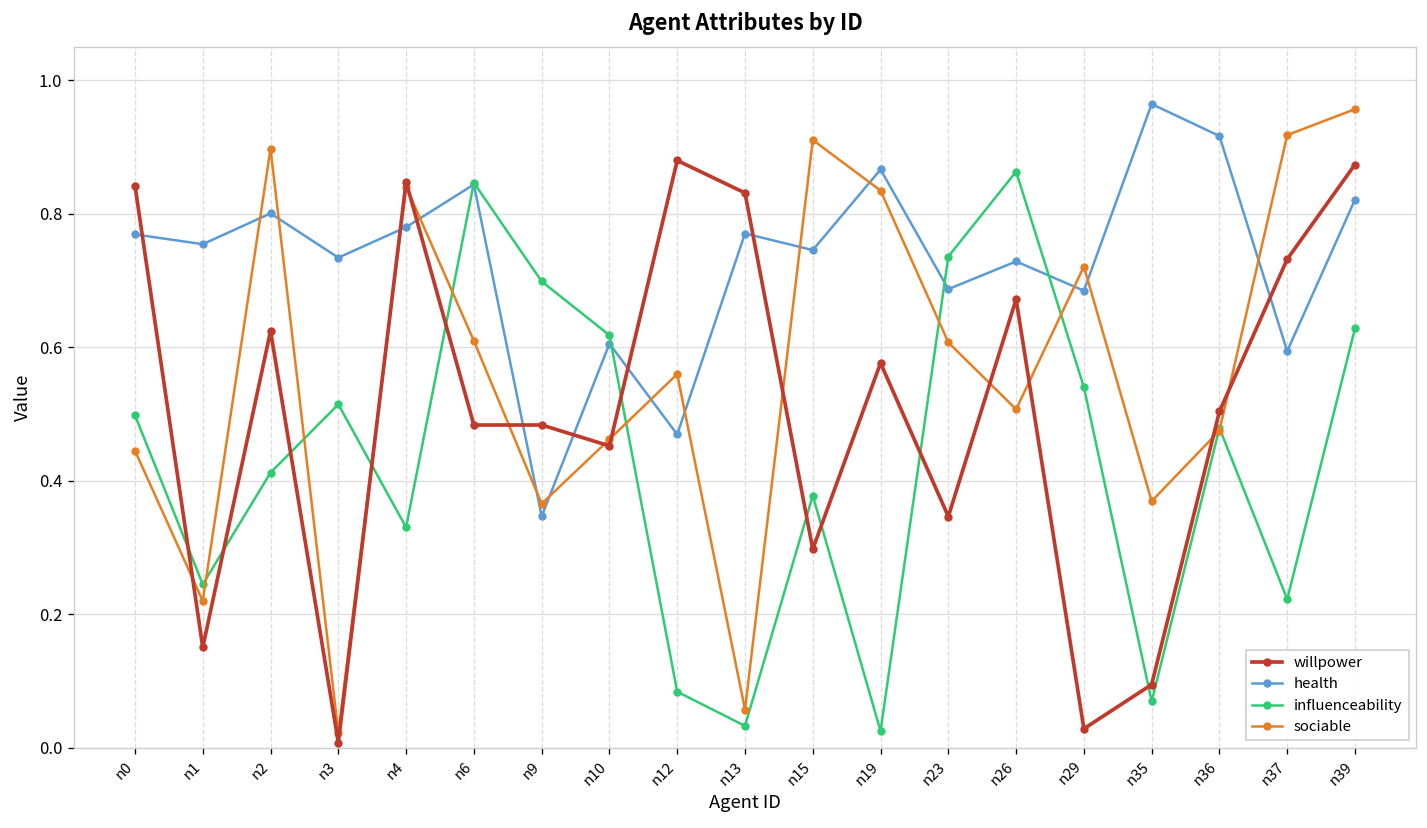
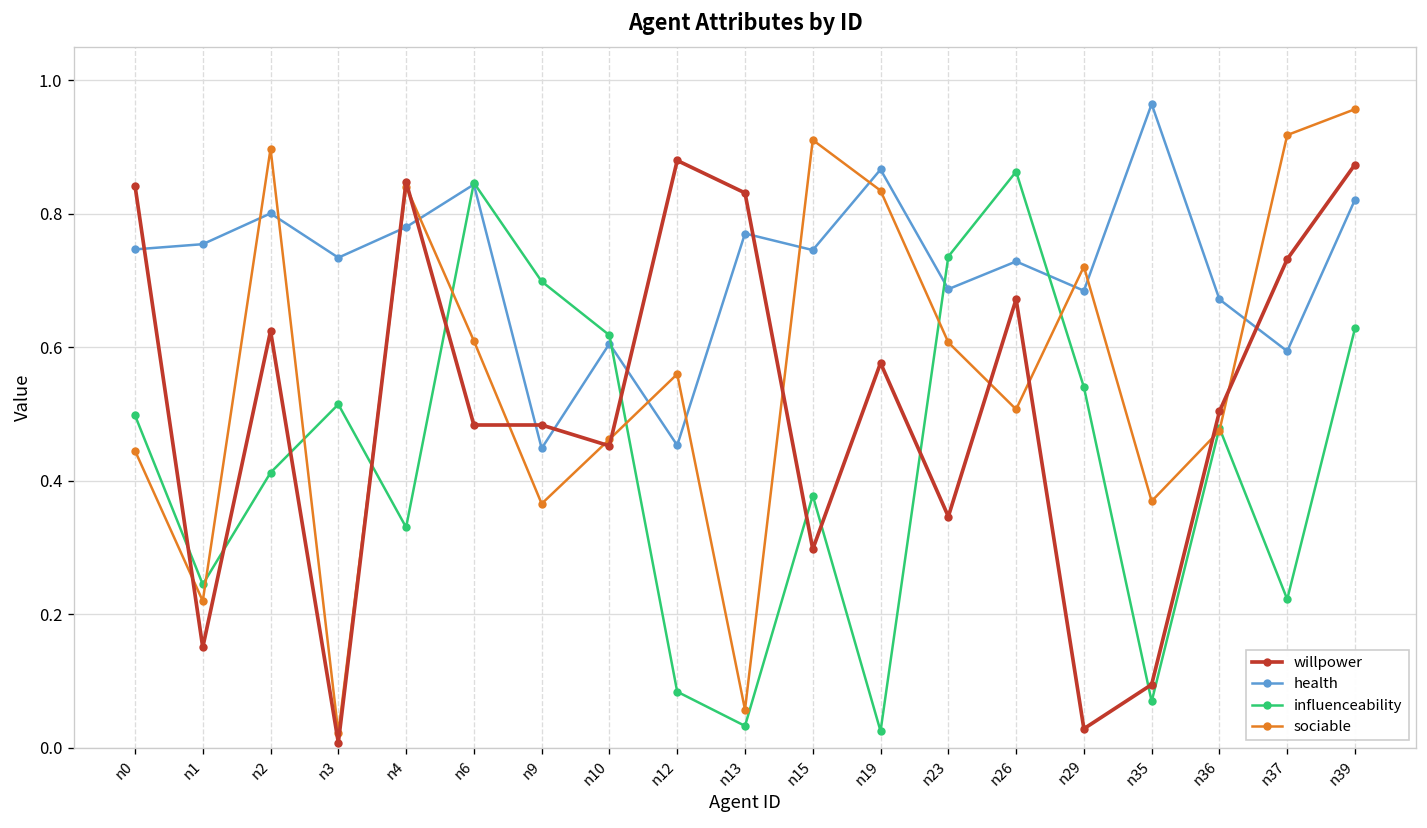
  {
    "willpower": {
      "n0": 0.84,
      "n1": 0.15,
      "n2": 0.62,
      "n3": 0.01,
      "n4": 0.85,
      "n6": 0.48,
      "n9": 0.48,
      "n10": 0.45,
      "n12": 0.88,
      "n13": 0.83,
      "n15": 0.30,
      "n19": 0.58,
      "n23": 0.35,
      "n26": 0.67,
      "n29": 0.03,
      "n35": 0.09,
      "n36": 0.50,
      "n37": 0.73,
      "n39": 0.87
    },
    "health": {
-     "n0": 0.77,
+     "n0": 0.75,
      "n1": 0.75,
      "n2": 0.80,
      "n3": 0.73,
      "n4": 0.78,
-     "n9": 0.35,
+     "n9": 0.45,
      "n10": 0.61,
-     "n12": 0.47,
+     "n12": 0.45,
      "n13": 0.77,
      "n15": 0.75,
      "n19": 0.87,
      "n23": 0.69,
      "n26": 0.73,
      "n29": 0.68,
      "n35": 0.96,
-     "n36": 0.92,
+     "n36": 0.67,
      "n37": 0.59,
      "n39": 0.82
    },
    "influenceability": {
      "n0": 0.50,
      "n1": 0.24,
      "n2": 0.41,
      "n3": 0.51,
      "n4": 0.33,
      "n9": 0.70,
      "n10": 0.62,
      "n12": 0.08,
      "n13": 0.03,
      "n15": 0.38,
      "n19": 0.03,
      "n23": 0.74,
      "n26": 0.86,
      "n29": 0.54,
      "n35": 0.07,
      "n37": 0.22,
      "n39": 0.63
    },
    "sociable": {
      "n0": 0.45,
      "n1": 0.22,
      "n2": 0.90,
      "n3": 0.02,
      "n4": 0.84,
      "n6": 0.61,
      "n9": 0.37,
      "n10": 0.46,
      "n12": 0.56,
      "n13": 0.06,
      "n15": 0.91,
      "n19": 0.83,
      "n23": 0.61,
      "n26": 0.51,
      "n29": 0.72,
      "n35": 0.37,
      "n37": 0.92,
      "n39": 0.96
    }
  }
